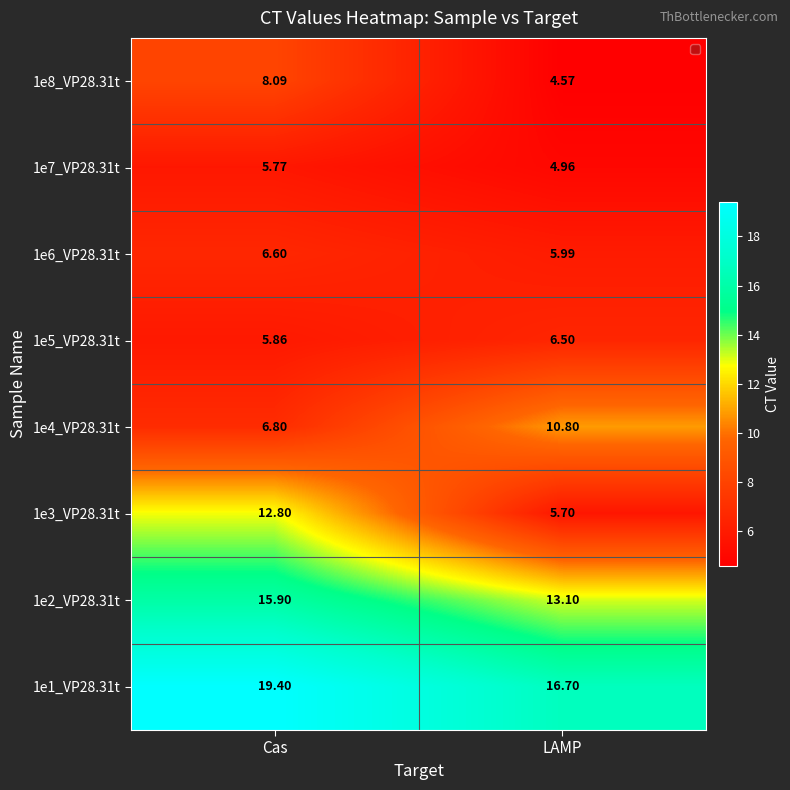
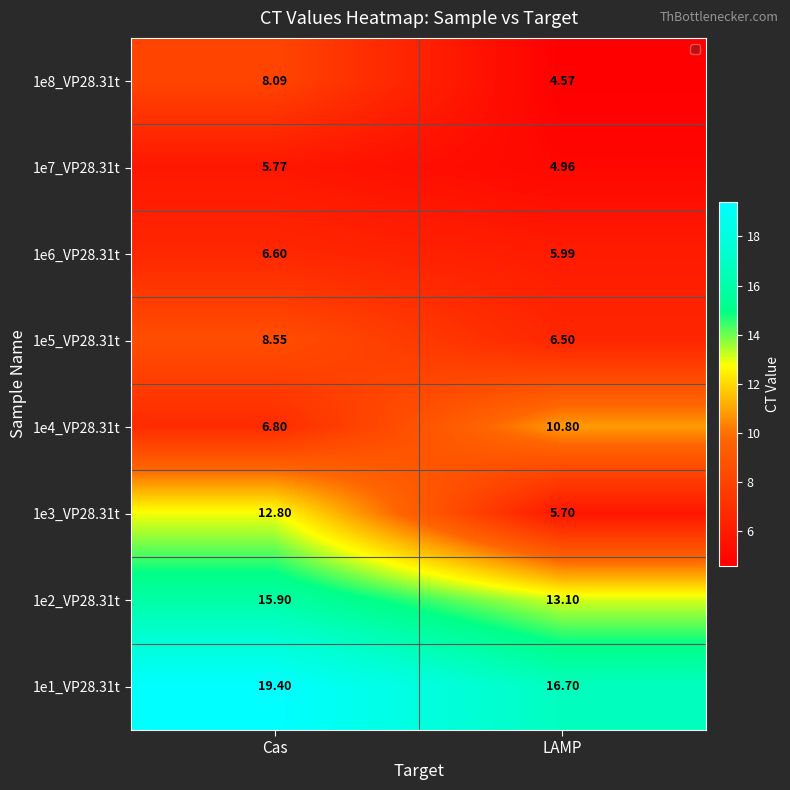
  {
    "1e8_VP28.31t": {
      "Cas": 8.09,
      "LAMP": 4.57
    },
    "1e7_VP28.31t": {
      "Cas": 5.77,
      "LAMP": 4.96
    },
    "1e6_VP28.31t": {
      "Cas": 6.60,
      "LAMP": 5.99
    },
    "1e5_VP28.31t": {
-     "Cas": 5.86,
+     "Cas": 8.55,
      "LAMP": 6.50
    },
    "1e4_VP28.31t": {
      "Cas": 6.80,
      "LAMP": 10.80
    },
    "1e3_VP28.31t": {
      "Cas": 12.80,
      "LAMP": 5.70
    },
    "1e2_VP28.31t": {
      "Cas": 15.90,
      "LAMP": 13.10
    },
    "1e1_VP28.31t": {
      "Cas": 19.40,
      "LAMP": 16.70
    }
  }
